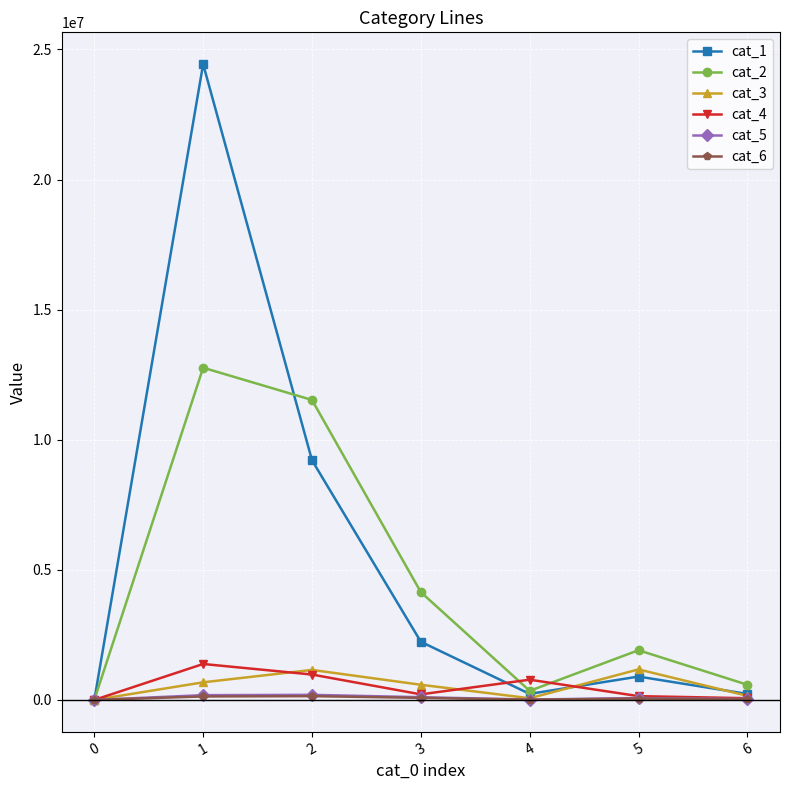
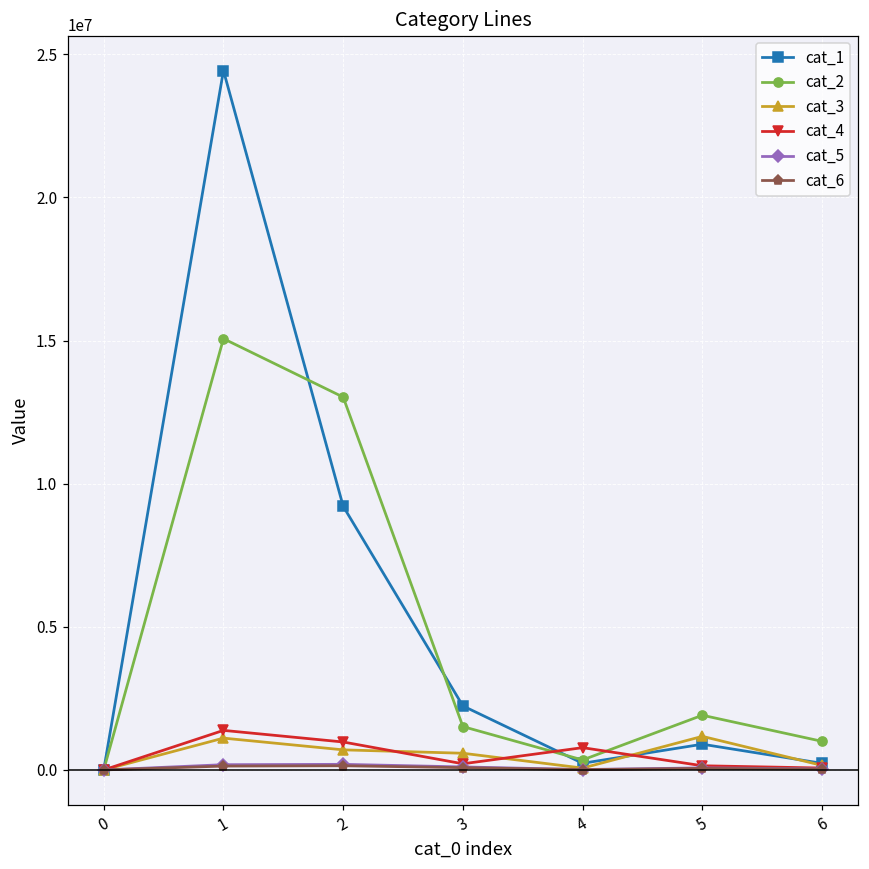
  {
    "cat_1": {
      "1": 24400000,
      "2": 9200000,
      "3": 2200000,
      "4": 200000,
      "5": 900000
    },
    "cat_2": {
-     "1": 12800000,
-     "2": 11500000,
-     "3": 4100000,
+     "1": 15100000,
+     "2": 13000000,
+     "3": 1500000,
      "4": 300000,
      "5": 1900000,
-     "6": 600000
+     "6": 1000000
    },
    "cat_3": {
-     "1": 700000,
-     "2": 1200000,
+     "1": 1100000,
+     "2": 700000,
      "3": 600000,
      "5": 1200000
    },
    "cat_4": {
      "1": 1400000,
      "2": 1000000,
      "3": 200000,
      "4": 800000
    }
  }
